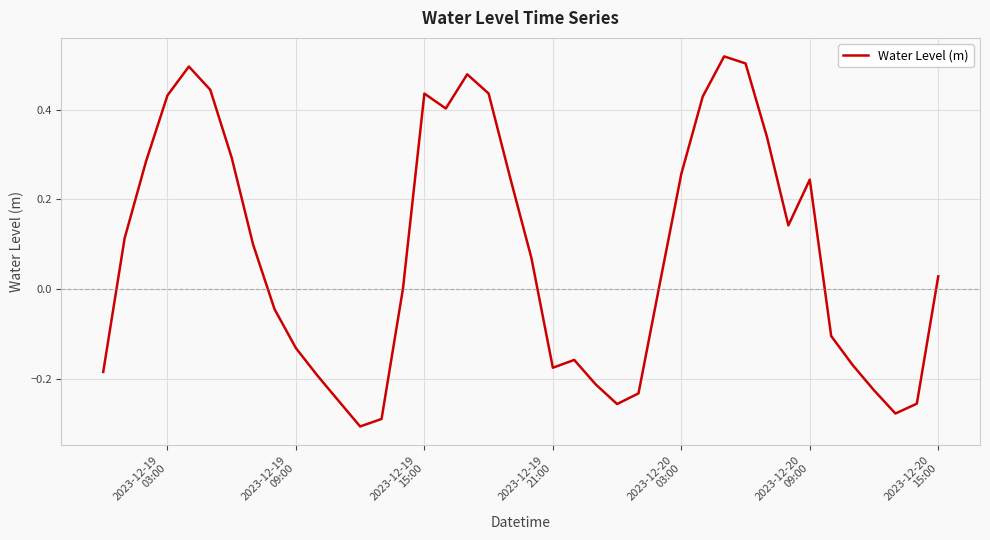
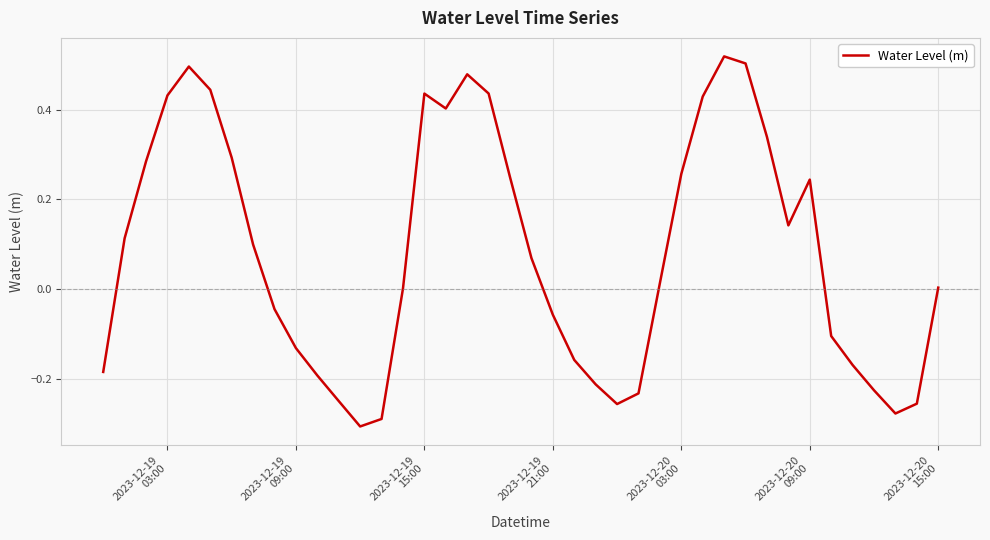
  {
    "2023-12-19 03:00": 0.43,
    "2023-12-19 09:00": -0.13,
    "2023-12-19 15:00": 0.44,
-   "2023-12-19 21:00": -0.18,
+   "2023-12-19 21:00": -0.06,
    "2023-12-20 03:00": 0.26,
    "2023-12-20 09:00": 0.24,
-   "2023-12-20 15:00": 0.03
+   "2023-12-20 15:00": 0.00
  }
